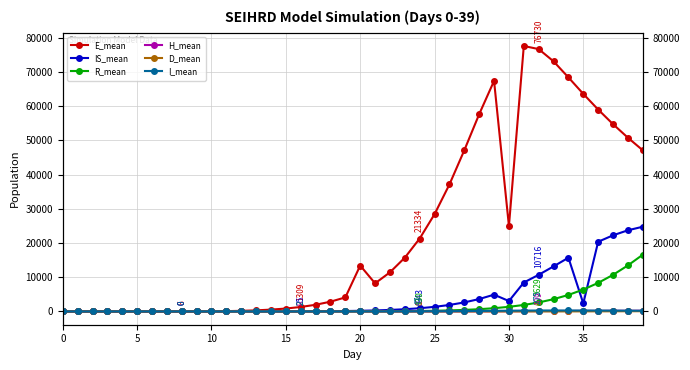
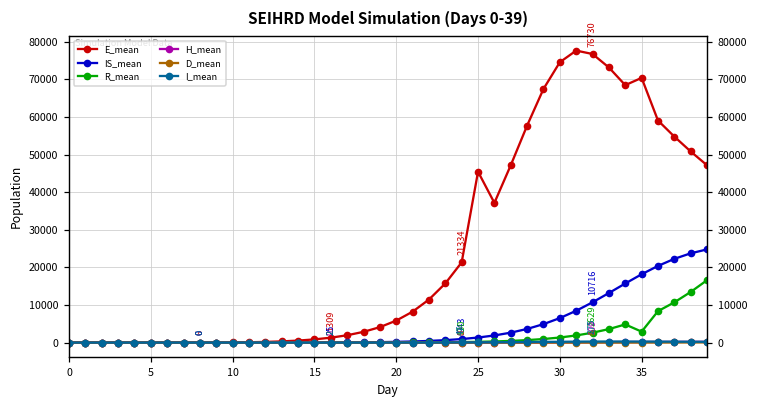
  {
    "E_mean": {
      "15": 1000,
-     "20": 13000,
-     "25": 28000,
-     "30": 25000,
-     "35": 64000
+     "20": 6000,
+     "25": 45000,
+     "30": 75000,
+     "35": 70000
    },
    "IS_mean": {
      "25": 1000,
-     "30": 3000,
-     "35": 2000
+     "30": 7000,
+     "35": 18000
    },
    "R_mean": {
      "30": 1000,
-     "35": 6000
+     "35": 3000
    }
  }
